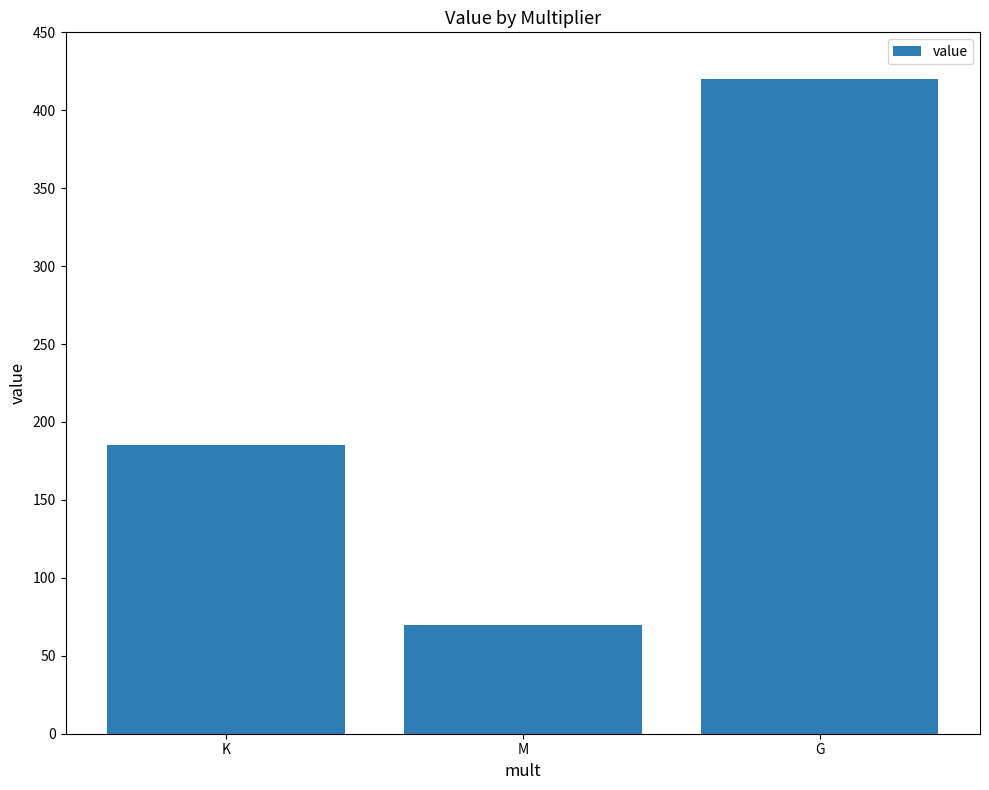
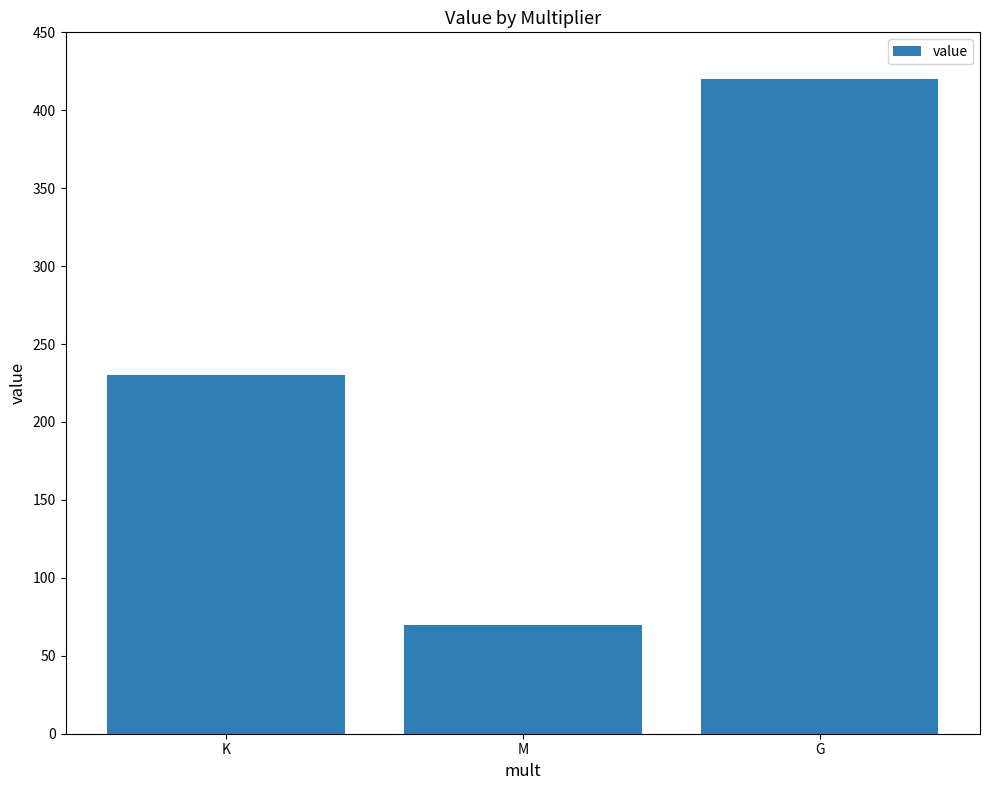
  {
-   "K": 185,
+   "K": 230,
    "M": 70,
    "G": 420
  }
